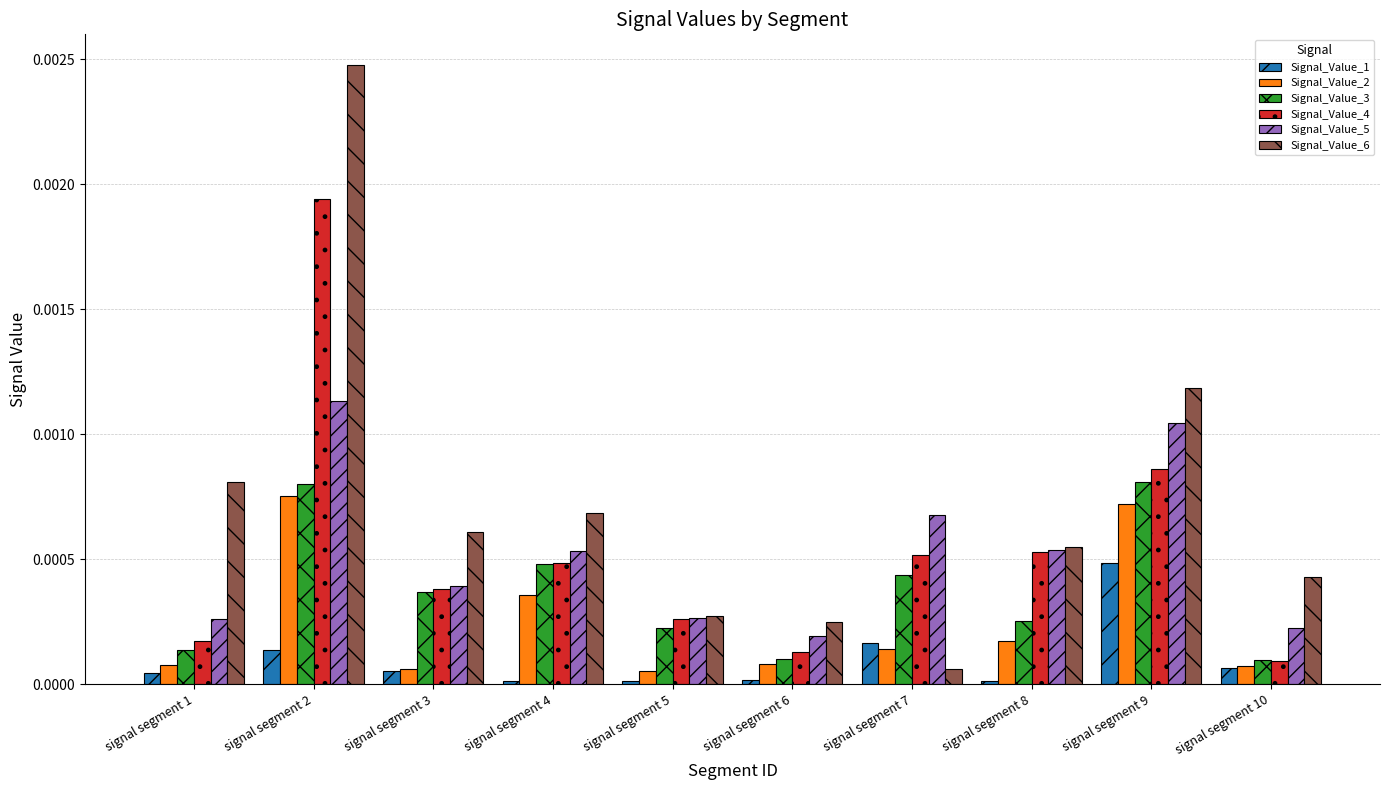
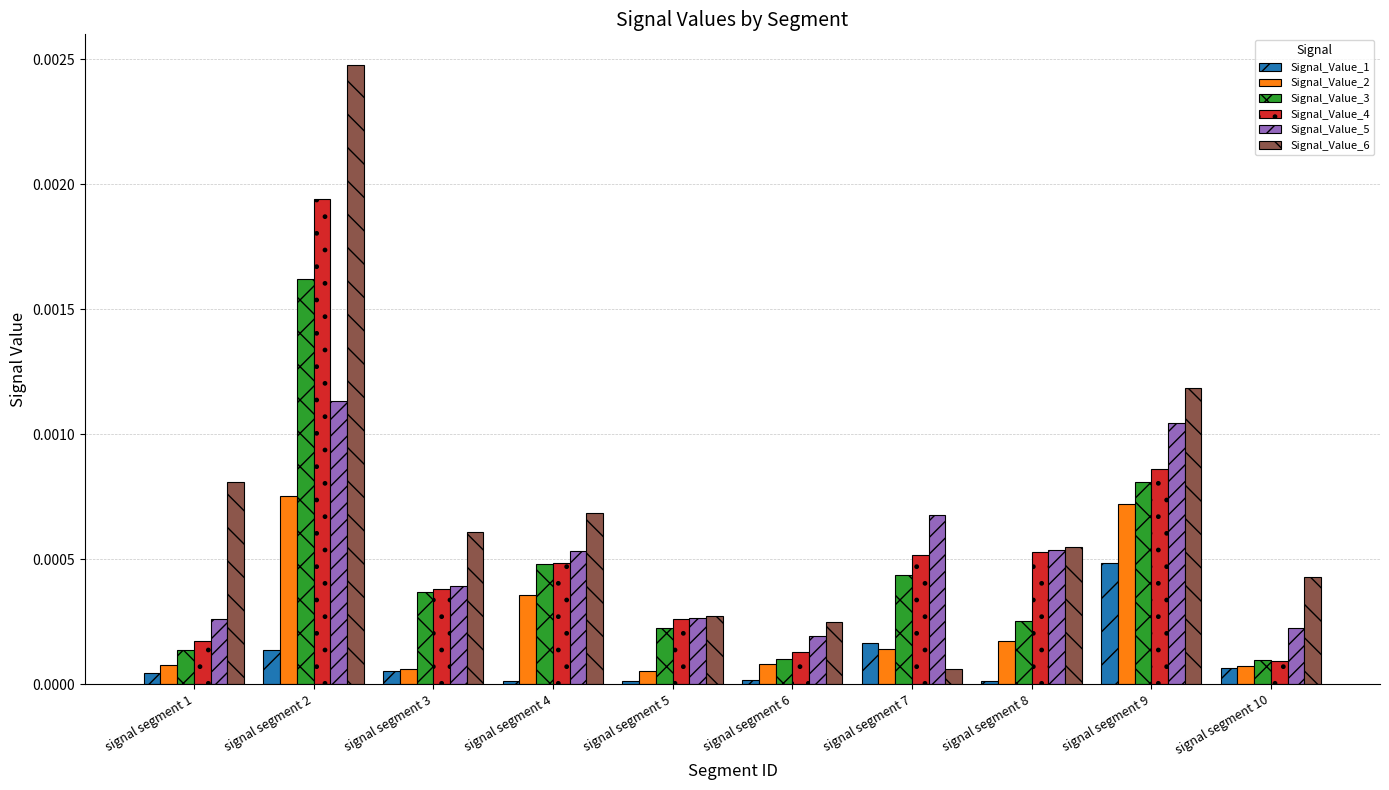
  {
    "Signal_Value_1": {
      "signal segment 1": 0.00005,
      "signal segment 2": 0.00014,
      "signal segment 3": 0.00005,
      "signal segment 4": 0.00001,
      "signal segment 5": 0.00001,
      "signal segment 6": 0.00002,
      "signal segment 7": 0.00016,
      "signal segment 8": 0.00001,
      "signal segment 9": 0.00048,
      "signal segment 10": 0.00006
    },
    "Signal_Value_2": {
      "signal segment 1": 0.00008,
      "signal segment 2": 0.00075,
      "signal segment 3": 0.00006,
      "signal segment 4": 0.00036,
      "signal segment 5": 0.00005,
      "signal segment 6": 0.00008,
      "signal segment 7": 0.00014,
      "signal segment 8": 0.00017,
      "signal segment 9": 0.00072,
      "signal segment 10": 0.00007
    },
    "Signal_Value_3": {
      "signal segment 1": 0.00014,
-     "signal segment 2": 0.00080,
+     "signal segment 2": 0.00162,
      "signal segment 3": 0.00037,
      "signal segment 4": 0.00048,
      "signal segment 5": 0.00023,
      "signal segment 6": 0.00010,
      "signal segment 7": 0.00044,
      "signal segment 8": 0.00025,
      "signal segment 9": 0.00081,
      "signal segment 10": 0.00010
    },
    "Signal_Value_4": {
      "signal segment 1": 0.00017,
      "signal segment 2": 0.00194,
      "signal segment 3": 0.00038,
      "signal segment 4": 0.00049,
      "signal segment 5": 0.00026,
      "signal segment 6": 0.00013,
      "signal segment 7": 0.00052,
      "signal segment 8": 0.00053,
      "signal segment 9": 0.00086,
      "signal segment 10": 0.00009
    },
    "Signal_Value_5": {
      "signal segment 1": 0.00026,
      "signal segment 2": 0.00113,
      "signal segment 3": 0.00039,
      "signal segment 4": 0.00053,
      "signal segment 5": 0.00026,
      "signal segment 6": 0.00019,
      "signal segment 7": 0.00068,
      "signal segment 8": 0.00054,
      "signal segment 9": 0.00105,
      "signal segment 10": 0.00022
    },
    "Signal_Value_6": {
      "signal segment 1": 0.00081,
      "signal segment 2": 0.00248,
      "signal segment 3": 0.00061,
      "signal segment 4": 0.00068,
      "signal segment 5": 0.00027,
      "signal segment 6": 0.00025,
      "signal segment 7": 0.00006,
      "signal segment 8": 0.00055,
      "signal segment 9": 0.00118,
      "signal segment 10": 0.00043
    }
  }
